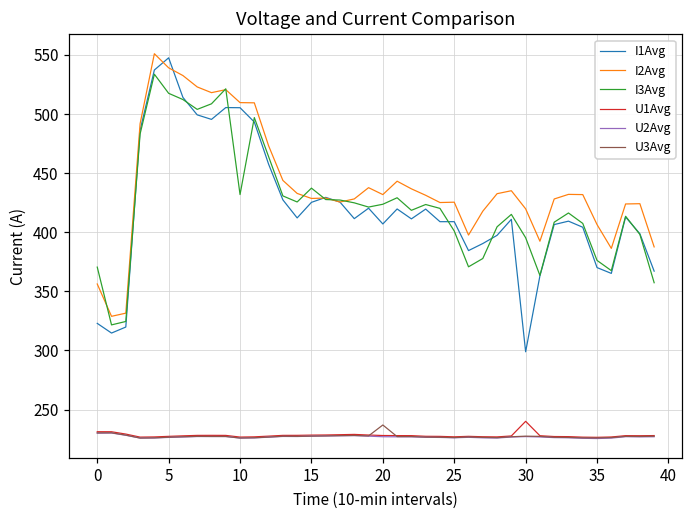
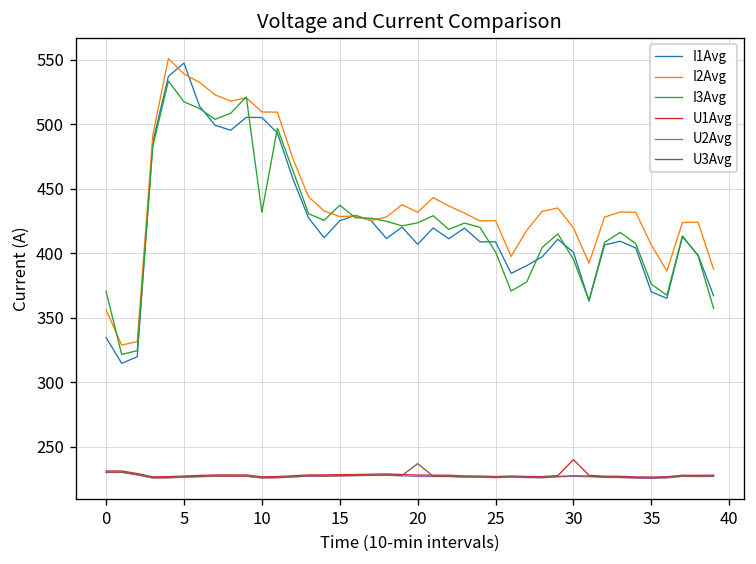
  {
    "I1Avg": {
-     "0": 323,
+     "0": 335,
      "5": 548,
      "10": 505,
      "15": 425,
      "20": 407,
      "25": 409,
-     "30": 299,
+     "30": 401,
      "35": 370
    },
    "I2Avg": {
      "0": 356,
      "5": 539,
      "10": 510,
      "15": 429,
      "20": 432,
      "25": 425,
      "30": 420,
      "35": 407
    },
    "I3Avg": {
      "0": 371,
      "5": 518,
      "10": 432,
      "15": 437,
      "20": 424,
      "25": 401,
      "30": 395,
      "35": 376
    },
    "U1Avg": {
      "30": 240
    },
    "U3Avg": {
      "20": 237
    }
  }
